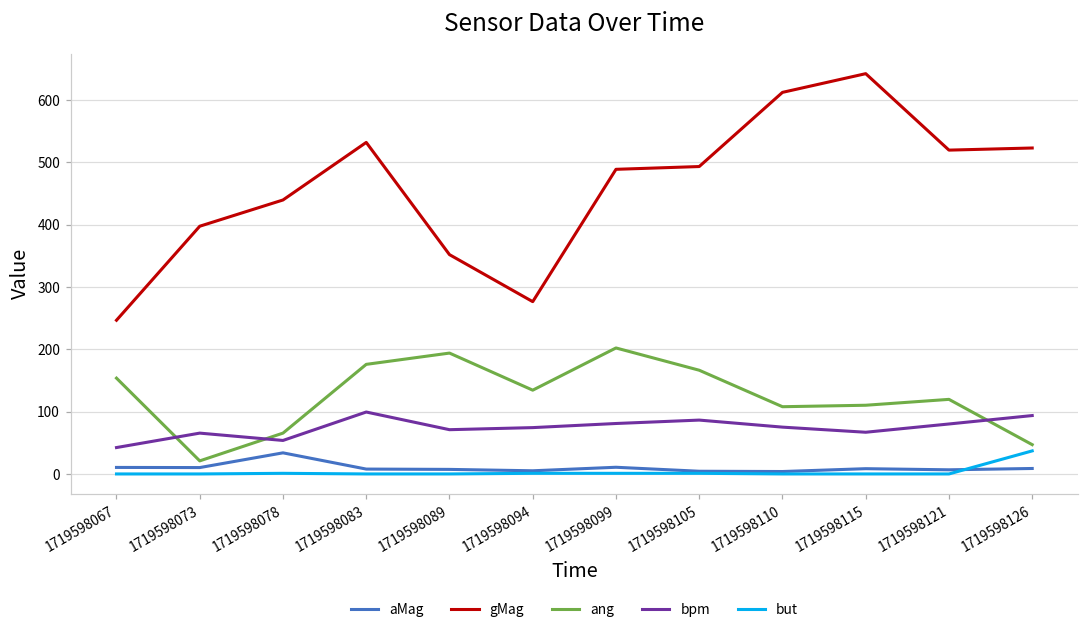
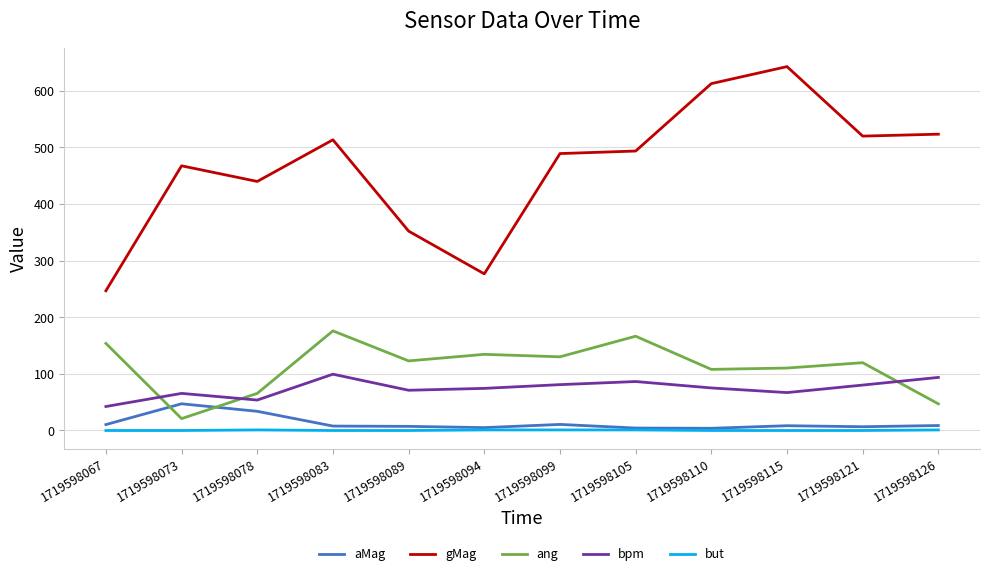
  {
    "aMag": {
      "1719598067": 10,
-     "1719598073": 10,
+     "1719598073": 50,
      "1719598078": 30,
      "1719598083": 10,
      "1719598089": 10,
      "1719598099": 10,
      "1719598115": 10,
      "1719598121": 10,
      "1719598126": 10
    },
    "gMag": {
      "1719598067": 250,
-     "1719598073": 400,
+     "1719598073": 470,
      "1719598078": 440,
-     "1719598083": 530,
+     "1719598083": 510,
      "1719598089": 350,
      "1719598094": 280,
      "1719598099": 490,
      "1719598105": 490,
      "1719598110": 610,
      "1719598115": 640,
      "1719598121": 520,
      "1719598126": 520
    },
    "ang": {
      "1719598067": 150,
      "1719598073": 20,
      "1719598078": 70,
      "1719598083": 180,
-     "1719598089": 190,
+     "1719598089": 120,
      "1719598094": 130,
-     "1719598099": 200,
+     "1719598099": 130,
      "1719598105": 170,
      "1719598110": 110,
      "1719598115": 110,
      "1719598121": 120,
      "1719598126": 50
    },
    "bpm": {
      "1719598067": 40,
      "1719598073": 70,
      "1719598078": 50,
      "1719598083": 100,
      "1719598089": 70,
      "1719598094": 70,
      "1719598099": 80,
      "1719598105": 90,
      "1719598110": 80,
      "1719598115": 70,
      "1719598121": 80,
      "1719598126": 90
    },
    "but": {
      "1719598067": 0,
      "1719598073": 0,
      "1719598078": 0,
      "1719598083": 0,
      "1719598089": 0,
      "1719598099": 0,
      "1719598115": 0,
      "1719598121": 0,
-     "1719598126": 40
+     "1719598126": 0
    }
  }
